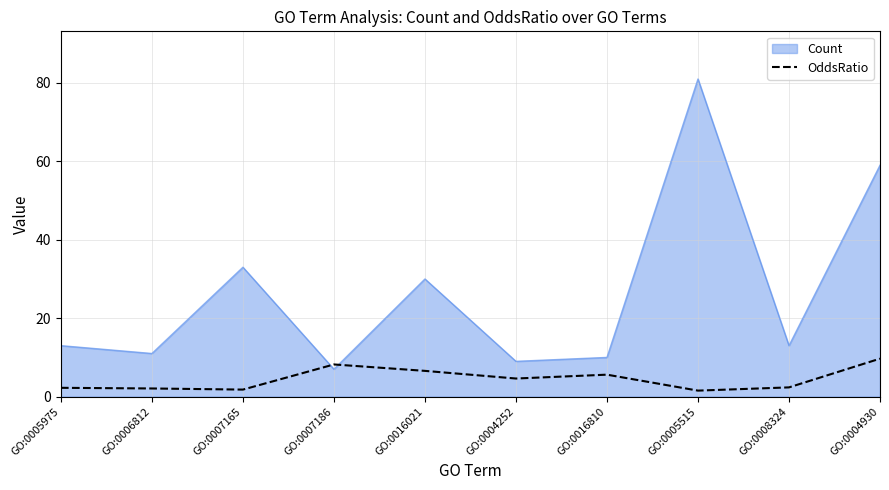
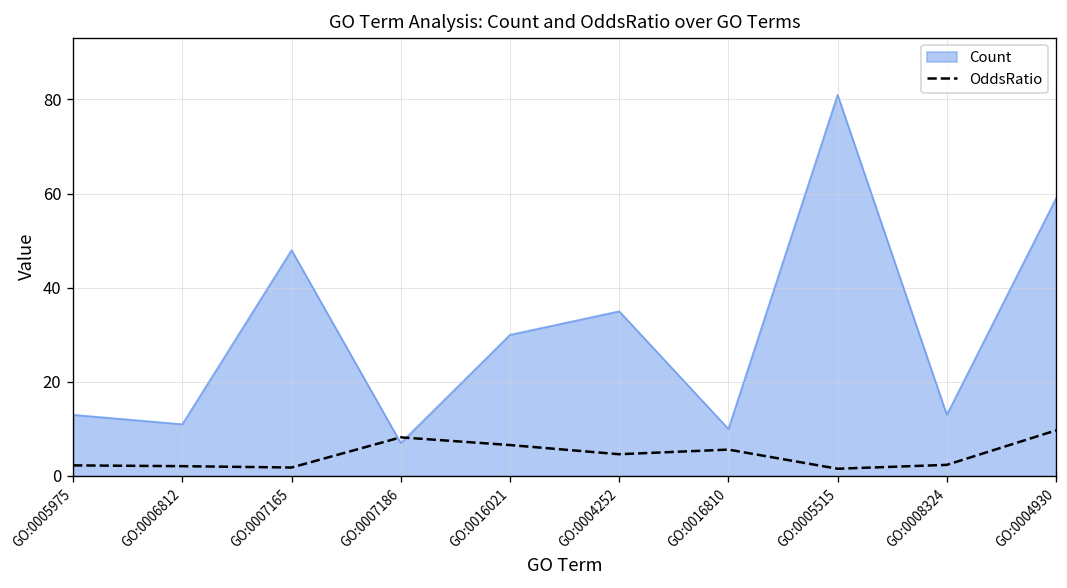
  {
    "Count": {
      "GO:0005975": 13,
      "GO:0006812": 11,
-     "GO:0007165": 33,
+     "GO:0007165": 48,
      "GO:0007186": 7,
      "GO:0016021": 30,
-     "GO:0004252": 9,
+     "GO:0004252": 35,
      "GO:0016810": 10,
      "GO:0005515": 81,
      "GO:0008324": 13,
      "GO:0004930": 59
    },
    "OddsRatio": {
      "GO:0005975": 2,
      "GO:0006812": 2,
      "GO:0007165": 2,
      "GO:0007186": 8,
      "GO:0016021": 7,
      "GO:0004252": 5,
      "GO:0016810": 6,
      "GO:0005515": 2,
      "GO:0008324": 2,
      "GO:0004930": 10
    }
  }
